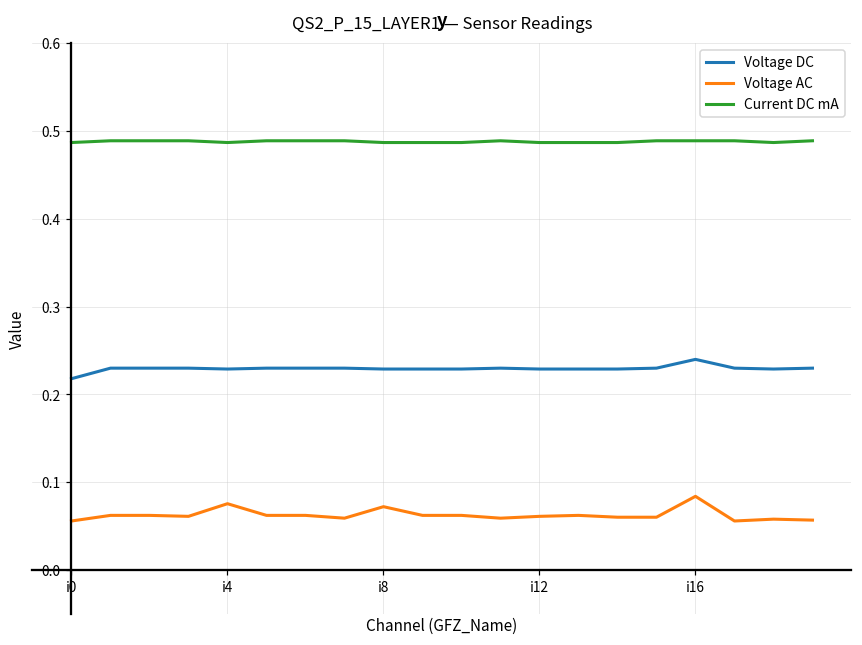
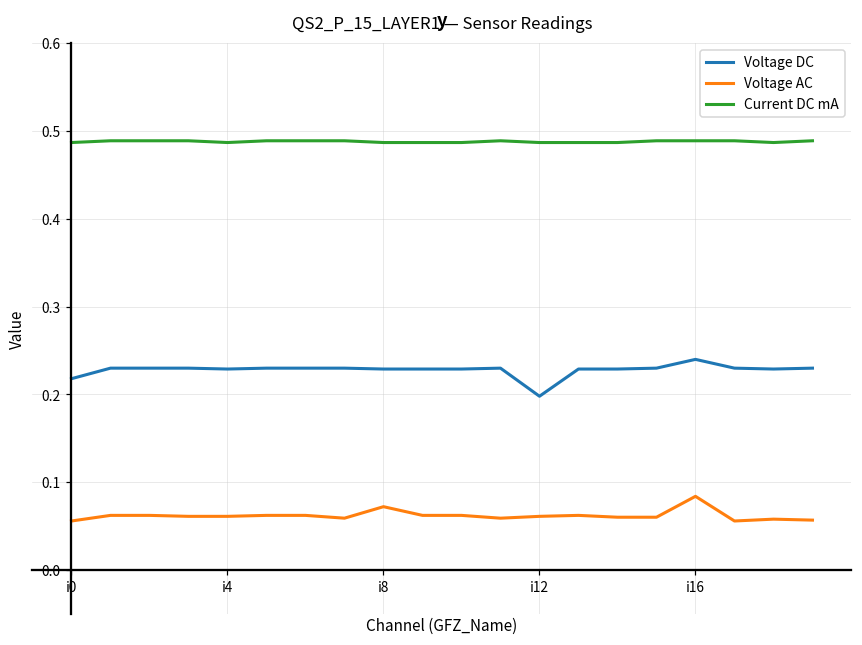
  {
    "Voltage DC": {
      "i0": 0.22,
      "i4": 0.23,
      "i8": 0.23,
-     "i12": 0.23,
+     "i12": 0.20,
      "i16": 0.24
    },
    "Voltage AC": {
      "i0": 0.06,
-     "i4": 0.08,
+     "i4": 0.06,
      "i8": 0.07,
      "i12": 0.06,
      "i16": 0.08
    },
    "Current DC mA": {
      "i0": 0.49,
      "i4": 0.49,
      "i8": 0.49,
      "i12": 0.49,
      "i16": 0.49
    }
  }
